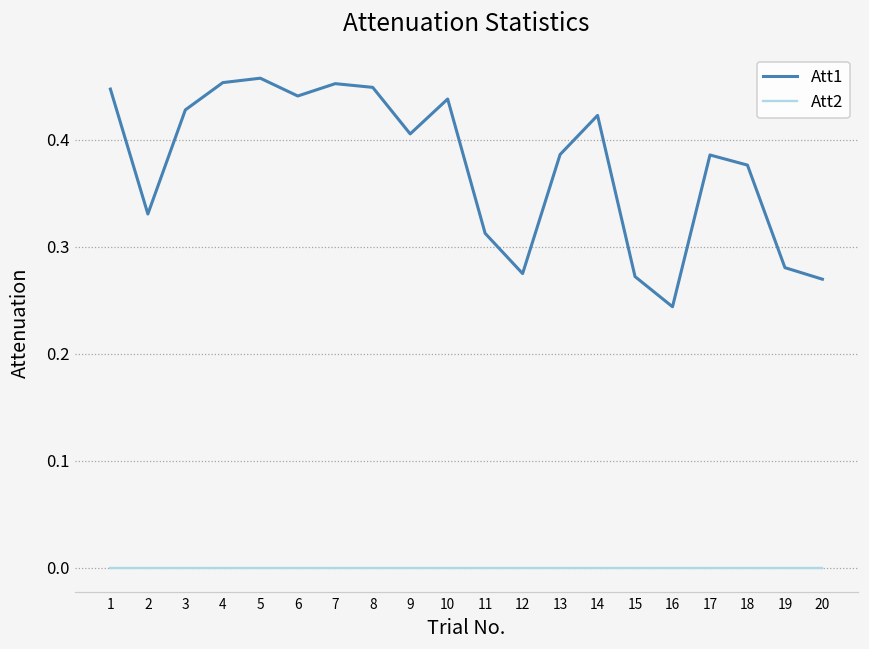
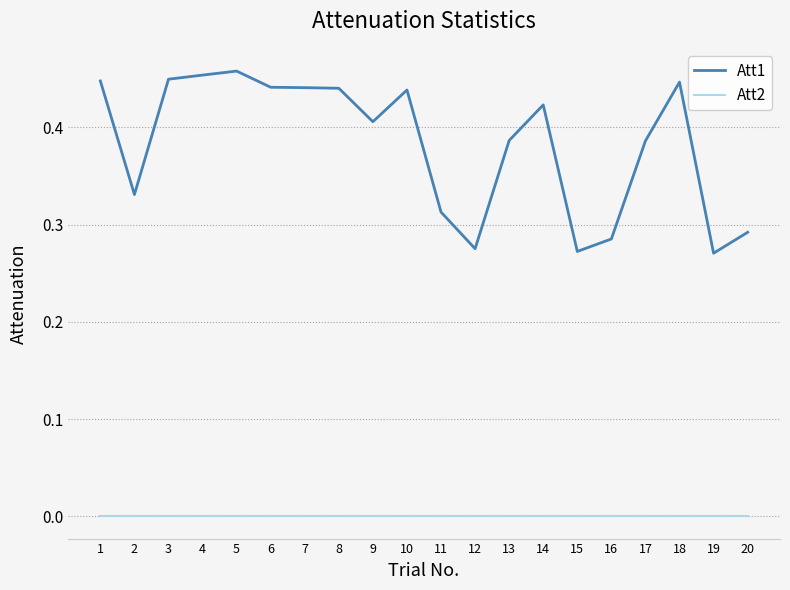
  {
    "Att1": {
      "1": 0.45,
      "2": 0.33,
-     "3": 0.43,
+     "3": 0.45,
      "4": 0.45,
      "5": 0.46,
      "6": 0.44,
-     "7": 0.45,
-     "8": 0.45,
+     "7": 0.44,
+     "8": 0.44,
      "9": 0.41,
      "10": 0.44,
      "11": 0.31,
      "12": 0.28,
      "13": 0.39,
      "14": 0.42,
      "15": 0.27,
-     "16": 0.24,
+     "16": 0.29,
      "17": 0.39,
-     "18": 0.38,
-     "19": 0.28,
-     "20": 0.27
+     "18": 0.45,
+     "19": 0.27,
+     "20": 0.29
    },
    "Att2": {
      "1": 0.00,
      "2": 0.00,
      "3": 0.00,
      "4": 0.00,
      "5": 0.00,
      "6": 0.00,
      "7": 0.00,
      "8": 0.00,
      "9": 0.00,
      "10": 0.00,
      "11": 0.00,
      "12": 0.00,
      "13": 0.00,
      "14": 0.00,
      "15": 0.00,
      "16": 0.00,
      "17": 0.00,
      "18": 0.00,
      "19": 0.00,
      "20": 0.00
    }
  }
